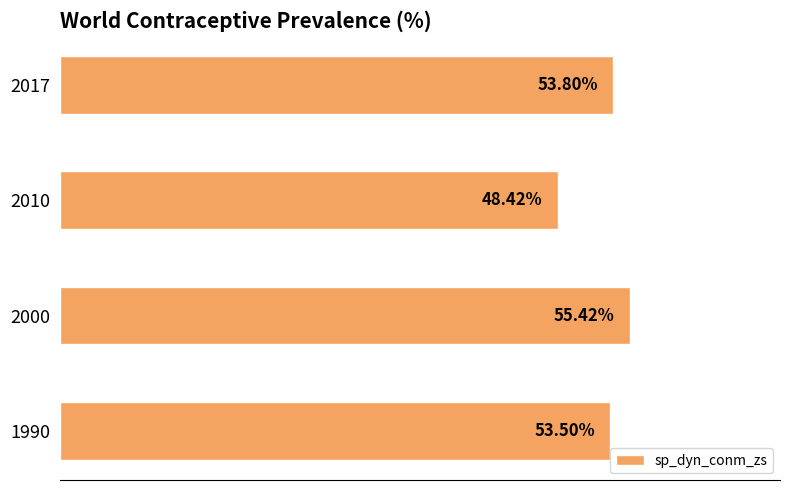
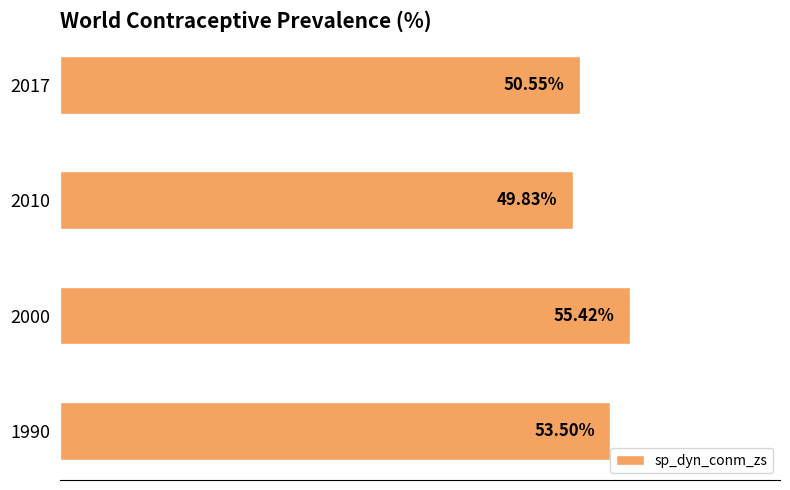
  {
-   "2017": "53.80%",
-   "2010": "48.42%",
+   "2017": "50.55%",
+   "2010": "49.83%",
    "2000": "55.42%",
    "1990": "53.50%"
  }
